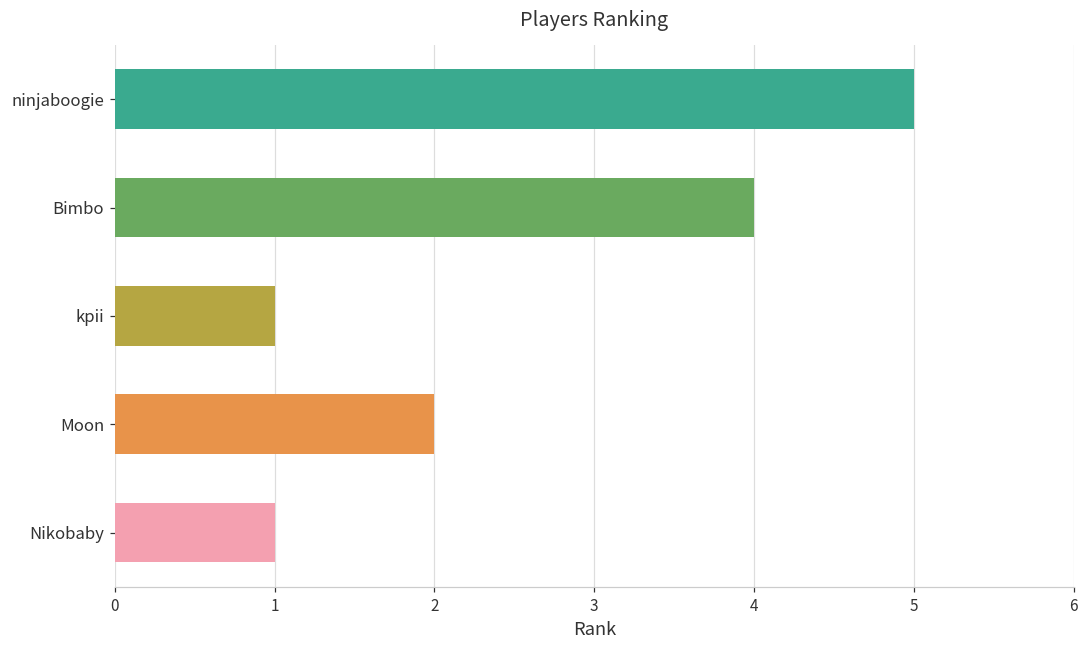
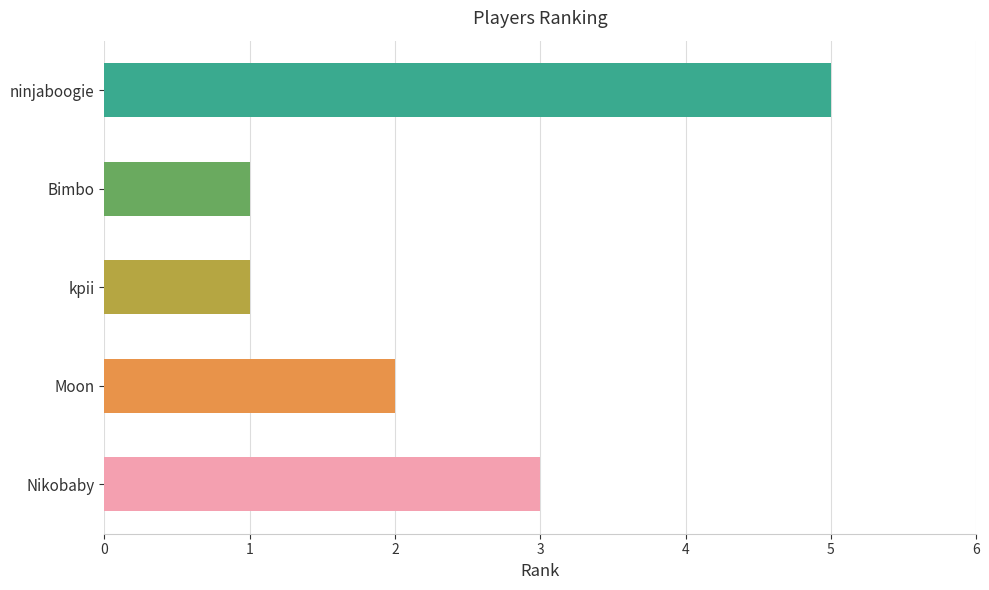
  {
    "ninjaboogie": 5,
-   "Bimbo": 4,
+   "Bimbo": 1,
    "kpii": 1,
    "Moon": 2,
-   "Nikobaby": 1
+   "Nikobaby": 3
  }
